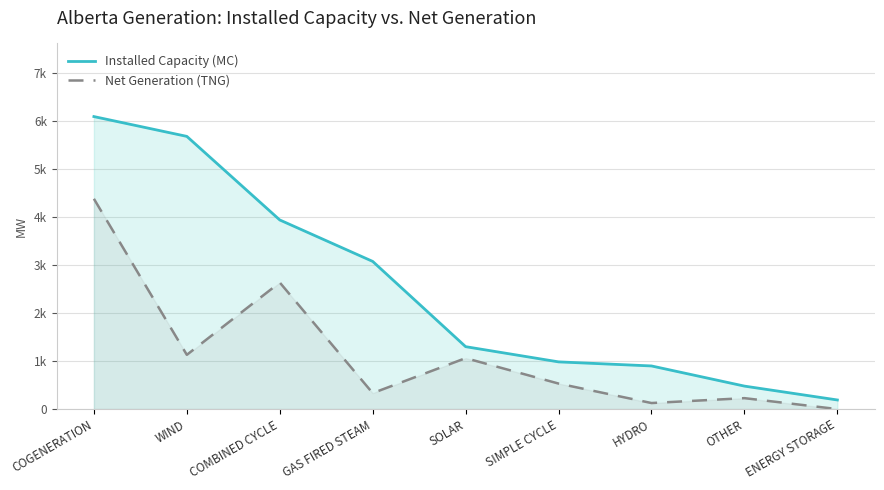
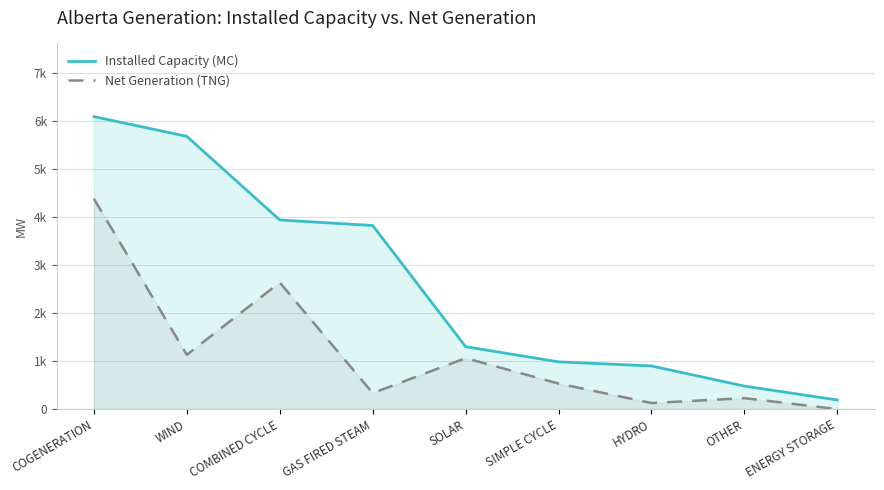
  {
    "Installed Capacity (MC)": {
      "COGENERATION": 6100,
      "WIND": 5700,
      "COMBINED CYCLE": 3900,
-     "GAS FIRED STEAM": 3100,
+     "GAS FIRED STEAM": 3800,
      "SOLAR": 1300,
      "SIMPLE CYCLE": 1000,
      "HYDRO": 900,
      "OTHER": 500,
      "ENERGY STORAGE": 200
    },
    "Net Generation (TNG)": {
      "COGENERATION": 4400,
      "WIND": 1100,
      "COMBINED CYCLE": 2600,
      "GAS FIRED STEAM": 300,
      "SOLAR": 1100,
      "SIMPLE CYCLE": 500,
      "HYDRO": 100,
      "OTHER": 200,
      "ENERGY STORAGE": 0
    }
  }
